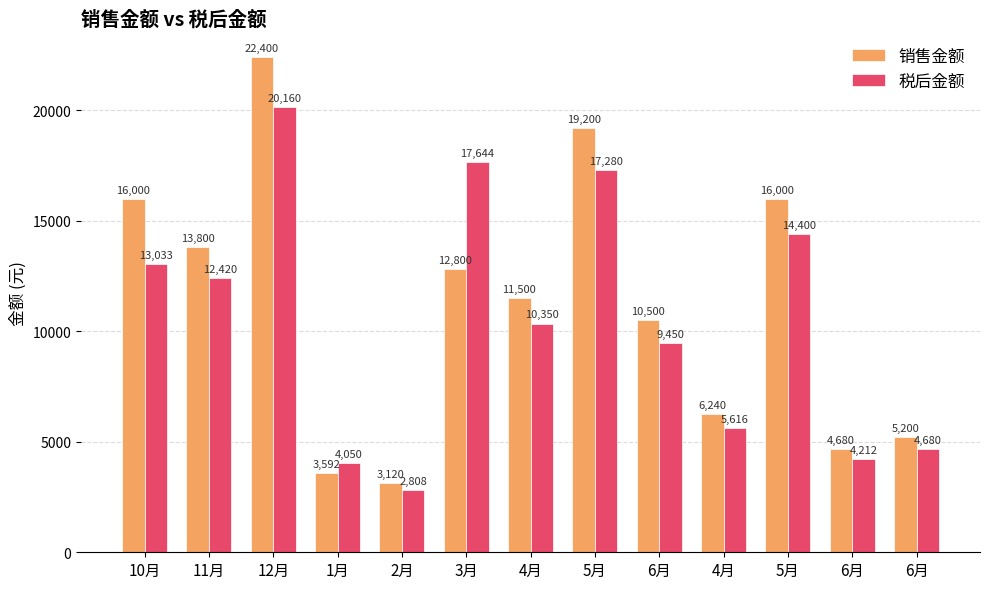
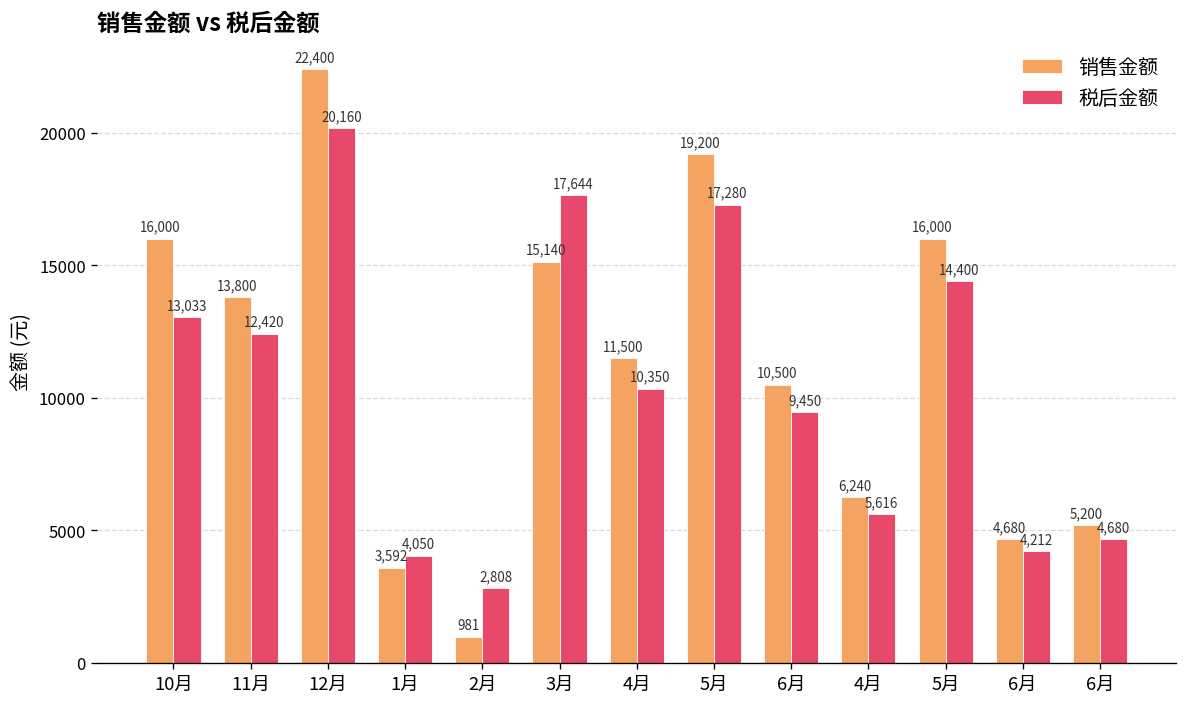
  {
    "销售金额": {
      "10月": "16,000",
      "11月": "13,800",
      "12月": "22,400",
      "1月": "3,592",
-     "2月": "3,120",
-     "3月": "12,800"
+     "2月": "981",
+     "3月": "15,140"
    },
    "税后金额": {
      "10月": "13,033",
      "11月": "12,420",
      "12月": "20,160",
      "1月": "4,050",
      "2月": "2,808",
      "3月": "17,644"
    }
  }
